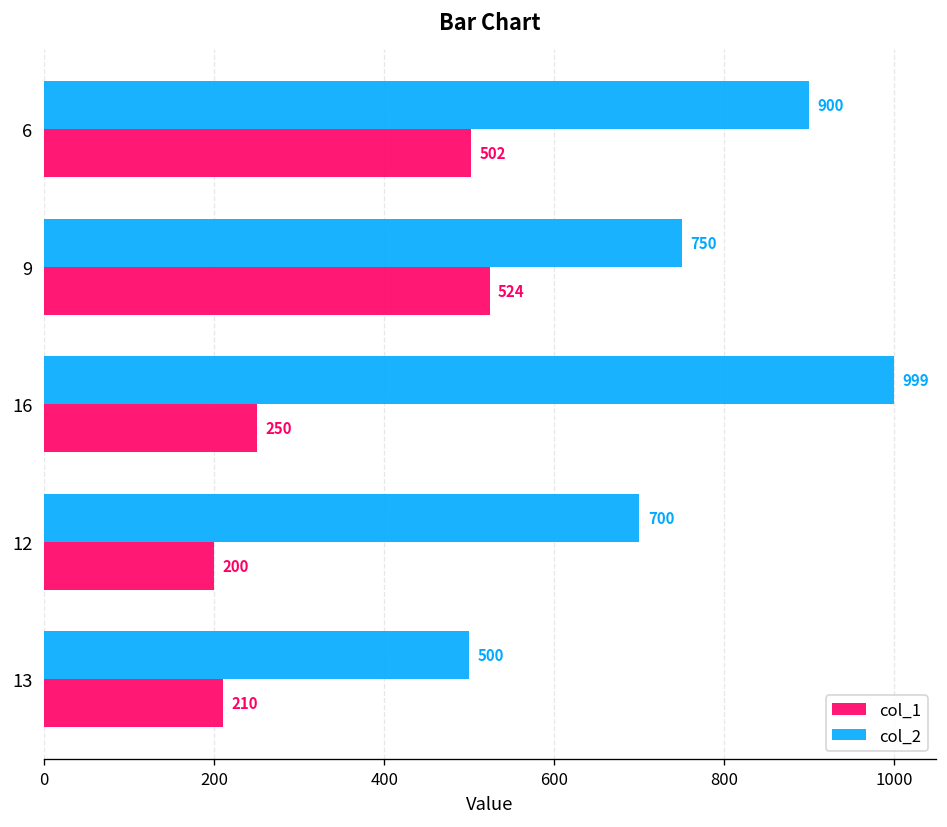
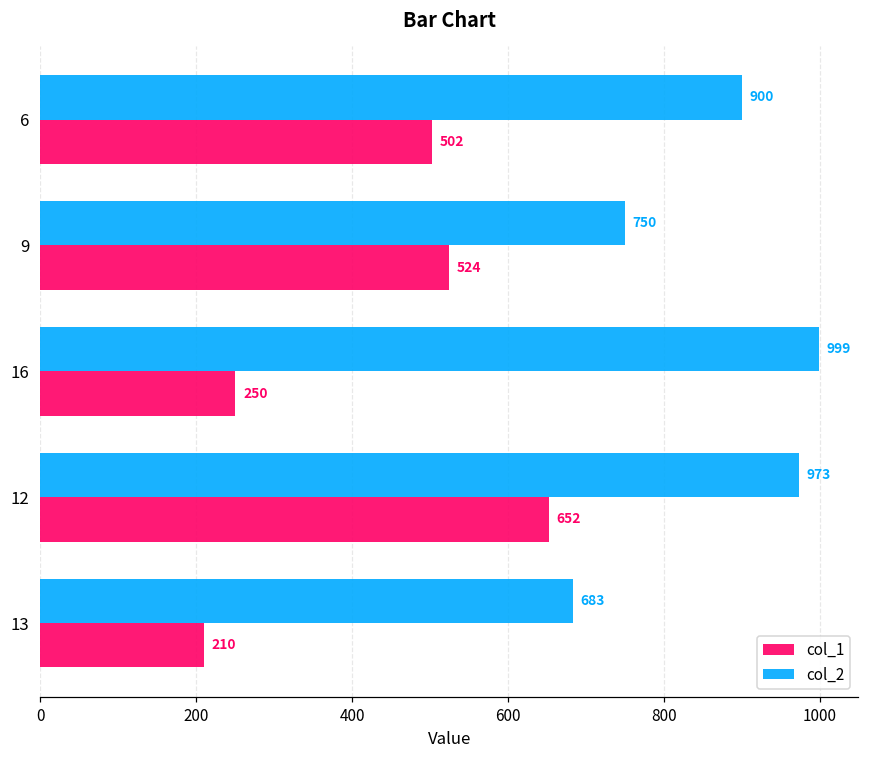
  {
    "col_1": {
      "6": 502,
      "9": 524,
      "16": 250,
-     "12": 200,
+     "12": 652,
      "13": 210
    },
    "col_2": {
      "6": 900,
      "9": 750,
      "16": 999,
-     "12": 700,
-     "13": 500
+     "12": 973,
+     "13": 683
    }
  }
